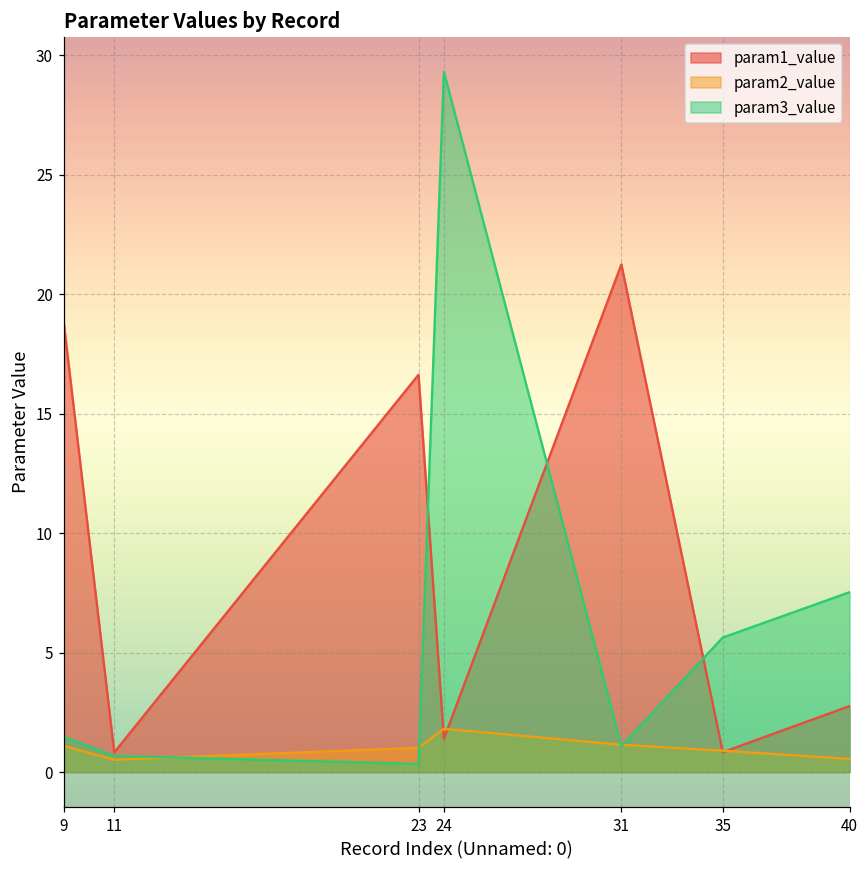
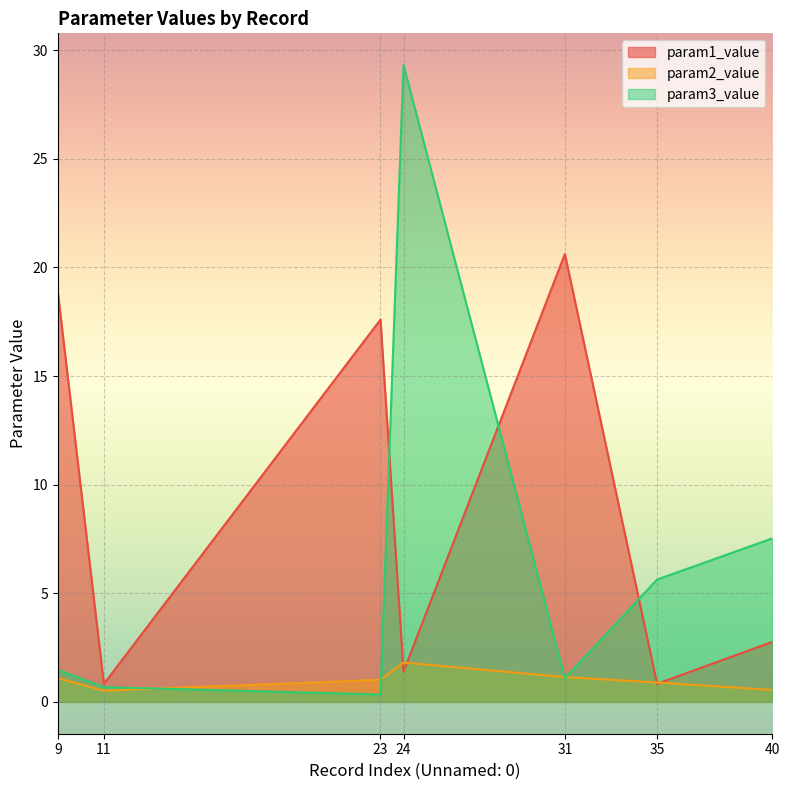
  {
    "param1_value": {
      "9": 18.9,
      "11": 0.8,
-     "23": 16.6,
+     "23": 17.6,
      "24": 1.4,
-     "31": 21.2,
+     "31": 20.6,
      "40": 2.8
    },
    "param2_value": {
      "9": 1.1,
      "11": 0.5,
      "23": 1.0,
      "24": 1.8,
      "40": 0.5
    },
    "param3_value": {
      "9": 1.5,
      "11": 0.7,
      "23": 0.3,
      "24": 29.3,
      "35": 5.6,
      "40": 7.5
    }
  }
